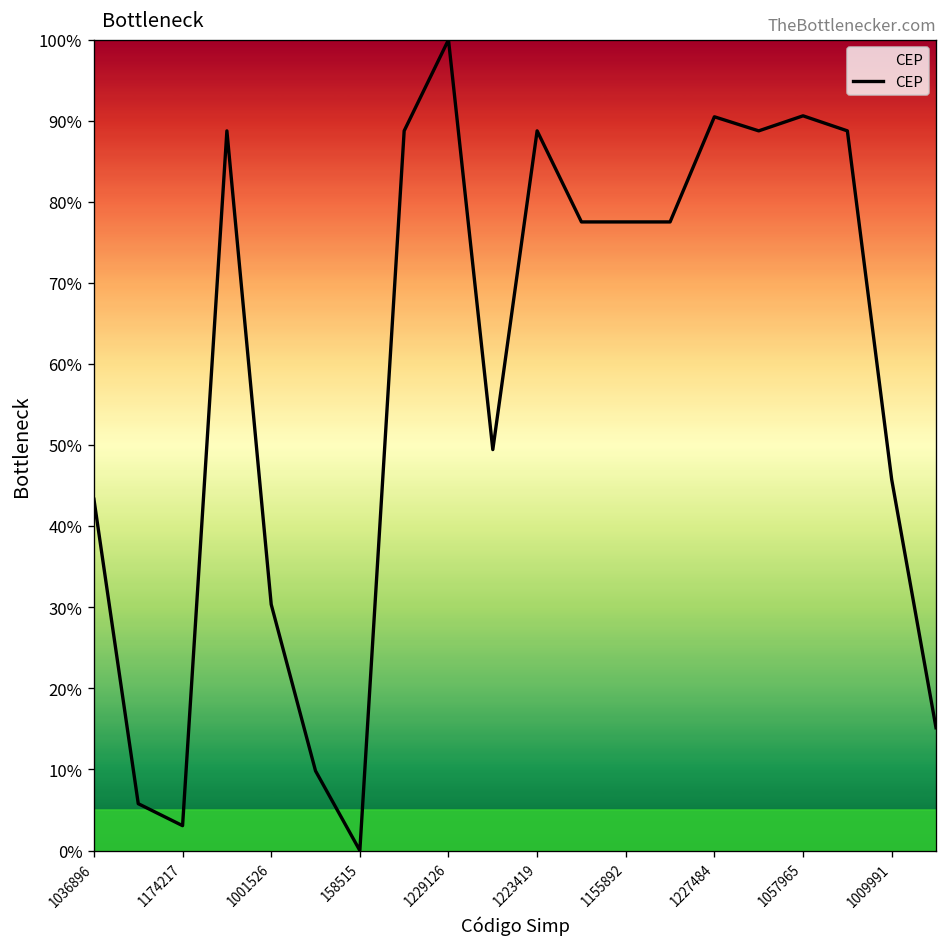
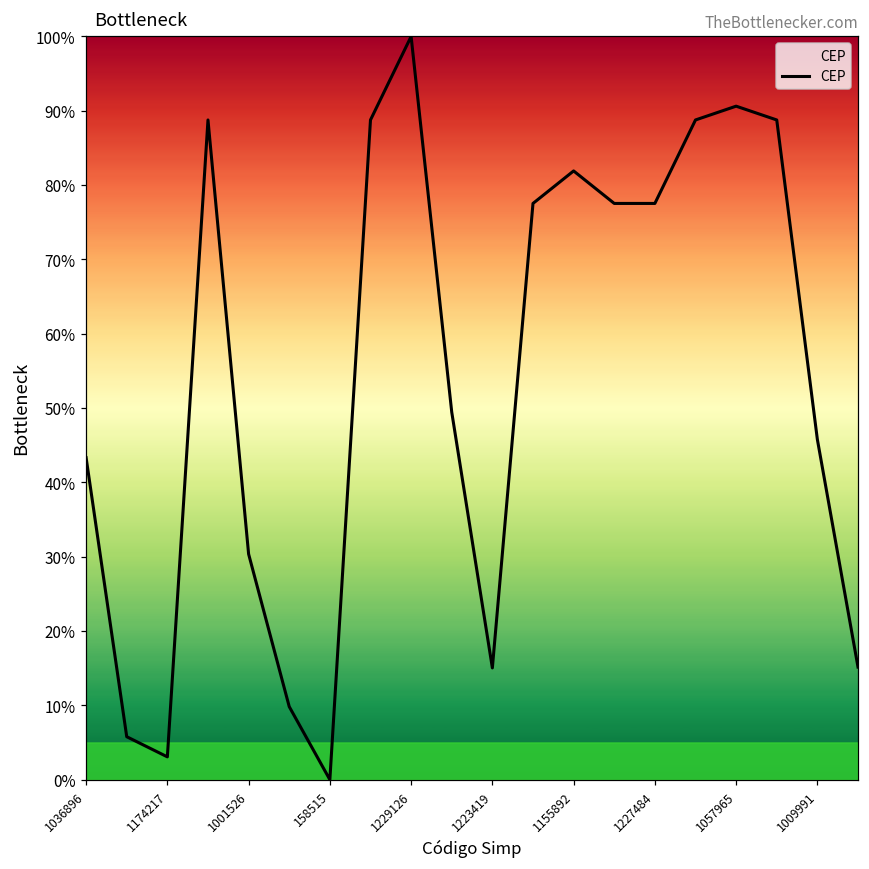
  {
    "1036896": "43%",
    "1001526": "30%",
    "1229126": "100%",
-   "1223419": "89%",
-   "1155892": "78%",
-   "1227484": "91%",
+   "1223419": "15%",
+   "1155892": "82%",
+   "1227484": "78%",
    "1057965": "91%",
    "1009991": "46%"
  }
